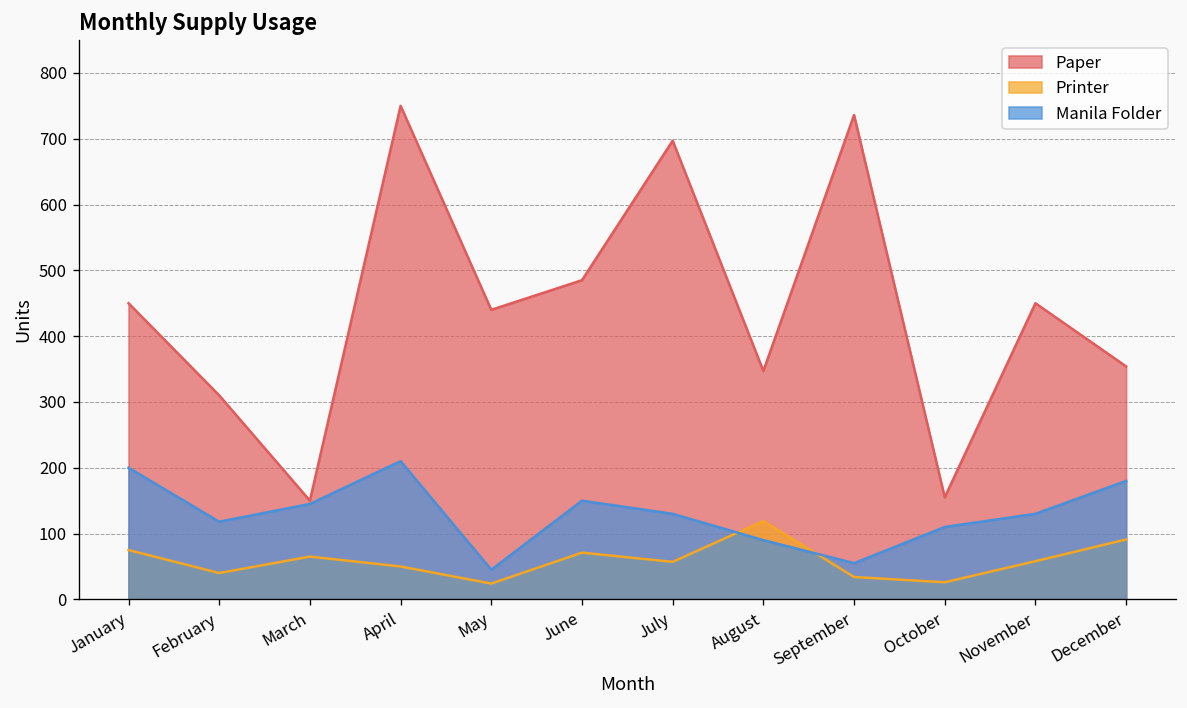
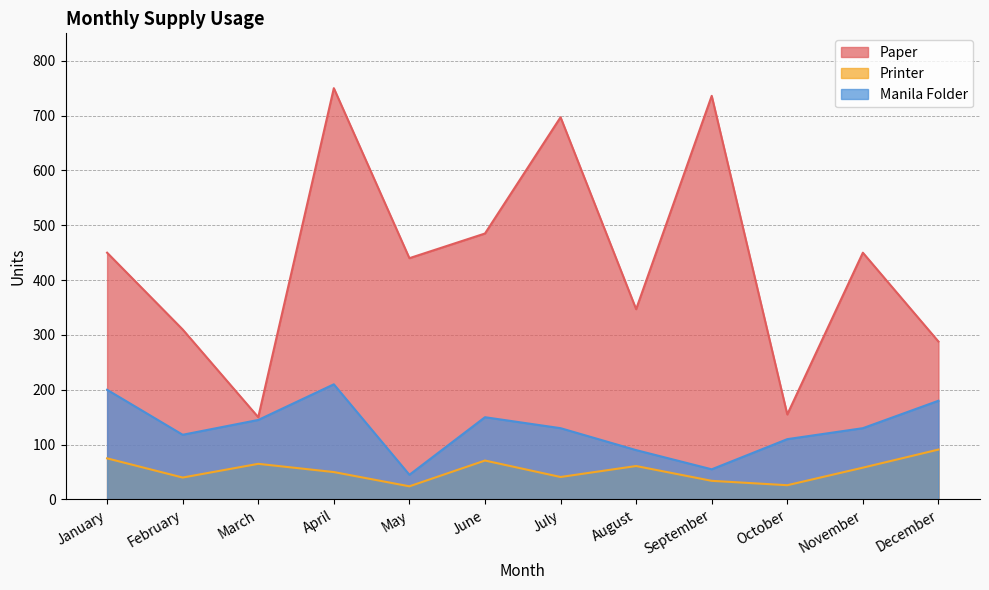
  {
    "Paper": {
      "January": 450,
      "February": 310,
      "March": 150,
      "April": 750,
      "May": 440,
      "June": 490,
      "July": 700,
      "August": 350,
      "September": 740,
      "October": 160,
      "November": 450,
-     "December": 350
+     "December": 290
    },
    "Printer": {
      "January": 80,
      "February": 40,
      "March": 70,
      "April": 50,
      "May": 20,
      "June": 70,
-     "July": 60,
-     "August": 120,
+     "July": 40,
+     "August": 60,
      "September": 30,
      "October": 30,
      "November": 60,
      "December": 90
    },
    "Manila Folder": {
      "January": 200,
      "February": 120,
      "March": 150,
      "April": 210,
      "May": 50,
      "June": 150,
      "July": 130,
      "August": 90,
      "September": 60,
      "October": 110,
      "November": 130,
      "December": 180
    }
  }
